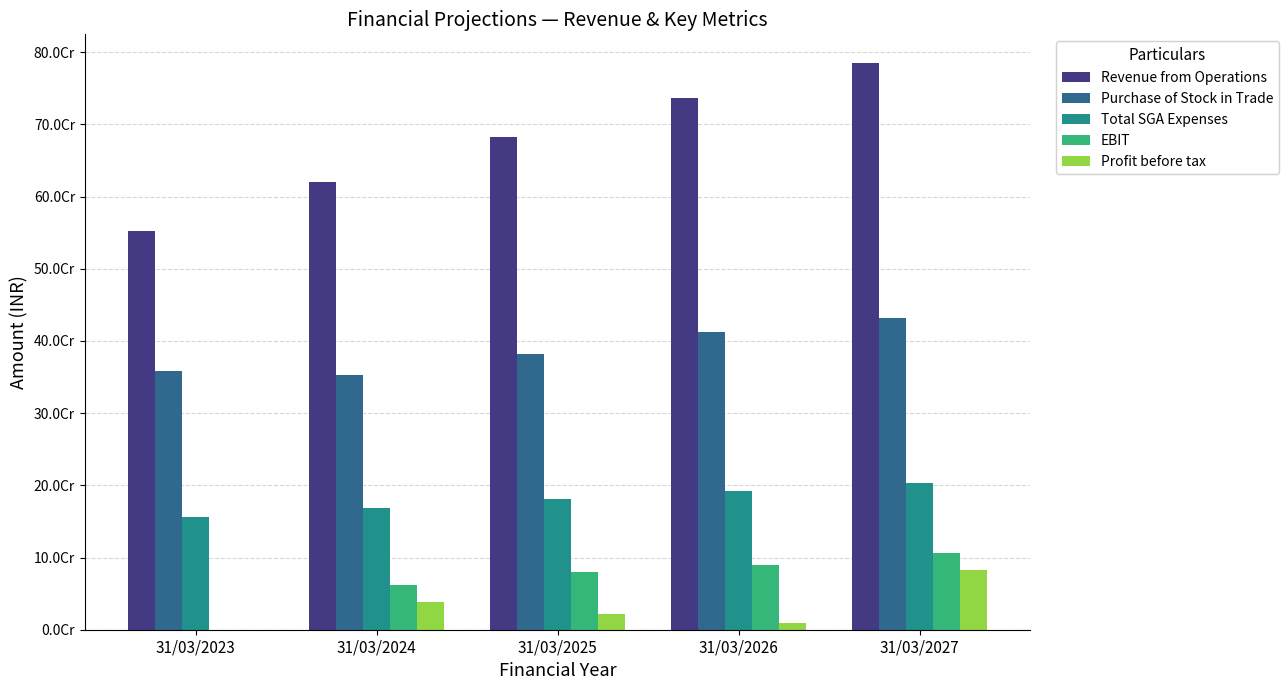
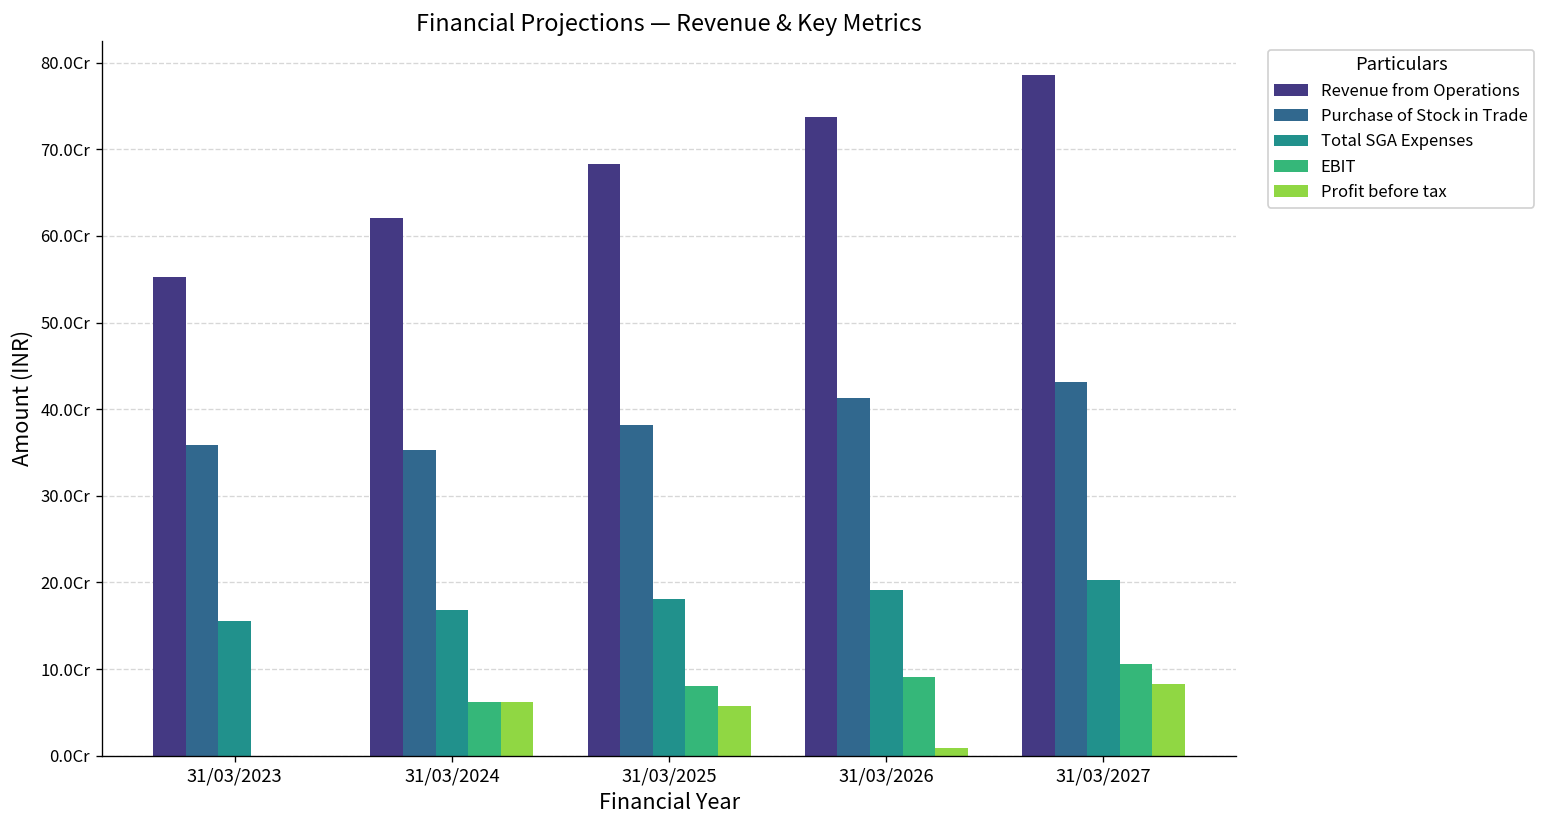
  {
    "Profit before tax": {
      "31/03/2023": "0Cr",
-     "31/03/2024": "4Cr",
-     "31/03/2025": "2Cr",
+     "31/03/2024": "6Cr",
+     "31/03/2025": "6Cr",
      "31/03/2026": "1Cr",
      "31/03/2027": "8Cr"
    }
  }
